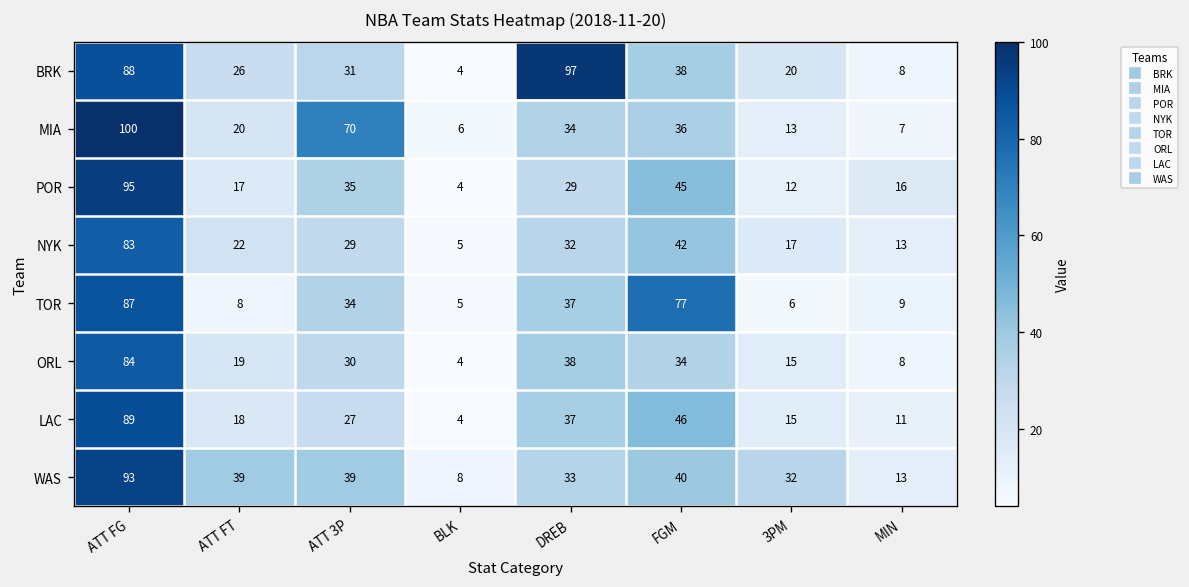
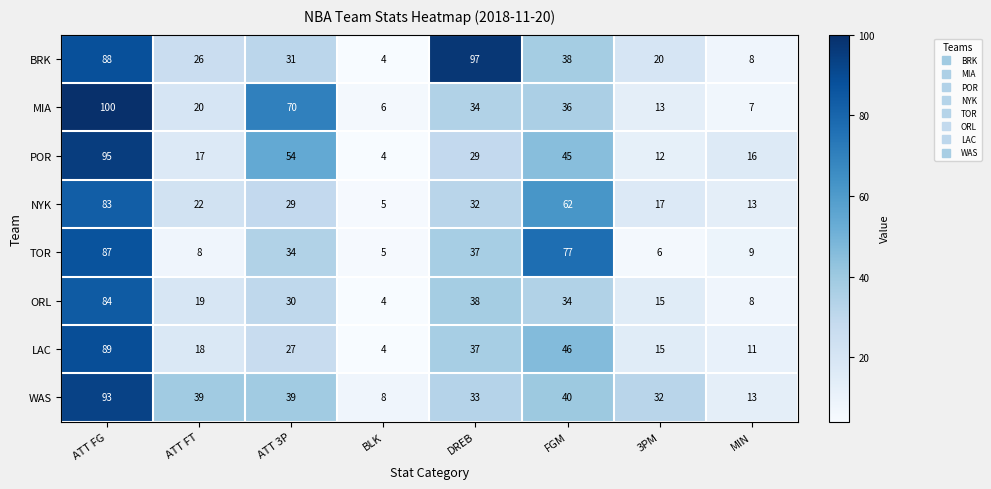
  {
    "BRK": {
      "ATT FG": 88,
      "ATT FT": 26,
      "ATT 3P": 31,
      "BLK": 4,
      "DREB": 97,
      "FGM": 38,
      "3PM": 20,
      "MIN": 8
    },
    "MIA": {
      "ATT FG": 100,
      "ATT FT": 20,
      "ATT 3P": 70,
      "BLK": 6,
      "DREB": 34,
      "FGM": 36,
      "3PM": 13,
      "MIN": 7
    },
    "POR": {
      "ATT FG": 95,
      "ATT FT": 17,
-     "ATT 3P": 35,
+     "ATT 3P": 54,
      "BLK": 4,
      "DREB": 29,
      "FGM": 45,
      "3PM": 12,
      "MIN": 16
    },
    "NYK": {
      "ATT FG": 83,
      "ATT FT": 22,
      "ATT 3P": 29,
      "BLK": 5,
      "DREB": 32,
-     "FGM": 42,
+     "FGM": 62,
      "3PM": 17,
      "MIN": 13
    },
    "TOR": {
      "ATT FG": 87,
      "ATT FT": 8,
      "ATT 3P": 34,
      "BLK": 5,
      "DREB": 37,
      "FGM": 77,
      "3PM": 6,
      "MIN": 9
    },
    "ORL": {
      "ATT FG": 84,
      "ATT FT": 19,
      "ATT 3P": 30,
      "BLK": 4,
      "DREB": 38,
      "FGM": 34,
      "3PM": 15,
      "MIN": 8
    },
    "LAC": {
      "ATT FG": 89,
      "ATT FT": 18,
      "ATT 3P": 27,
      "BLK": 4,
      "DREB": 37,
      "FGM": 46,
      "3PM": 15,
      "MIN": 11
    },
    "WAS": {
      "ATT FG": 93,
      "ATT FT": 39,
      "ATT 3P": 39,
      "BLK": 8,
      "DREB": 33,
      "FGM": 40,
      "3PM": 32,
      "MIN": 13
    }
  }
